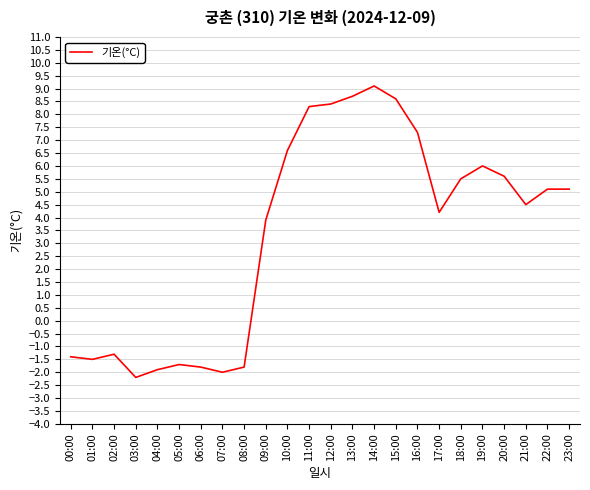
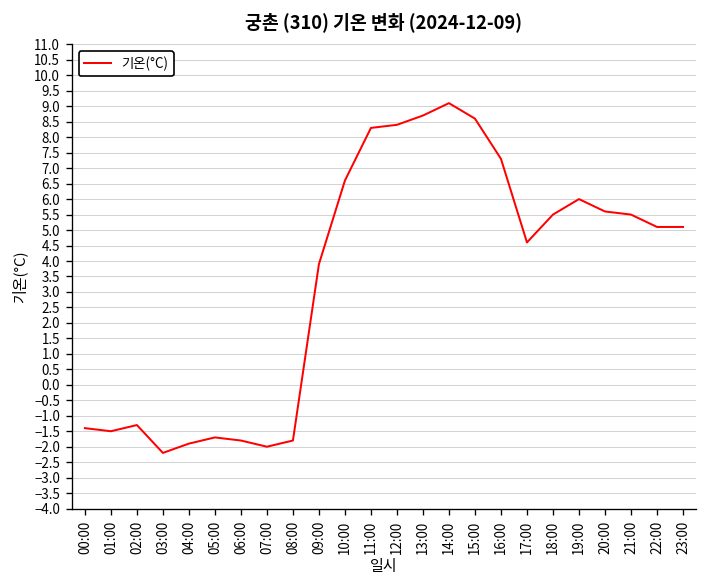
  {
    "00:00": -1.4,
    "01:00": -1.5,
    "02:00": -1.3,
    "03:00": -2.2,
    "04:00": -1.9,
    "05:00": -1.7,
    "06:00": -1.8,
    "07:00": -2.0,
    "08:00": -1.8,
    "09:00": 3.9,
    "10:00": 6.6,
    "11:00": 8.3,
    "12:00": 8.4,
    "13:00": 8.7,
    "14:00": 9.1,
    "15:00": 8.6,
    "16:00": 7.3,
-   "17:00": 4.2,
+   "17:00": 4.6,
    "18:00": 5.5,
    "19:00": 6.0,
    "20:00": 5.6,
-   "21:00": 4.5,
+   "21:00": 5.5,
    "22:00": 5.1,
    "23:00": 5.1
  }
